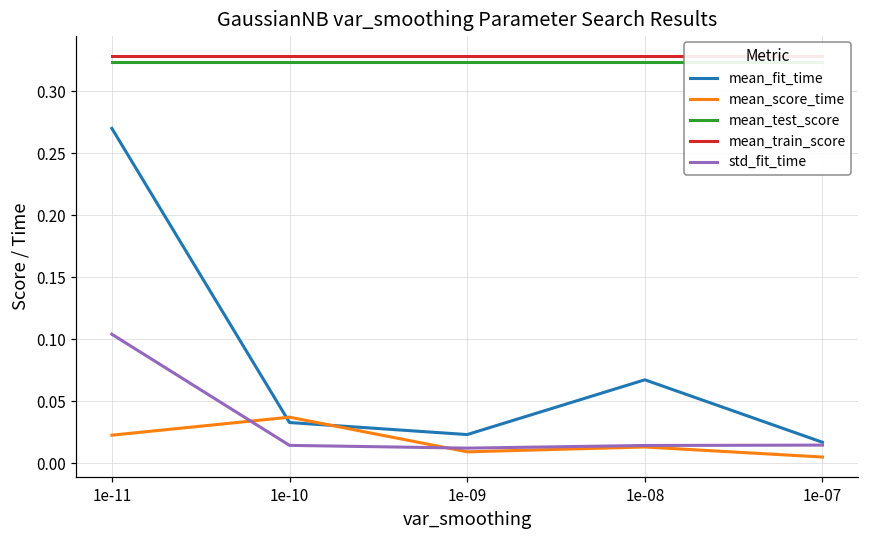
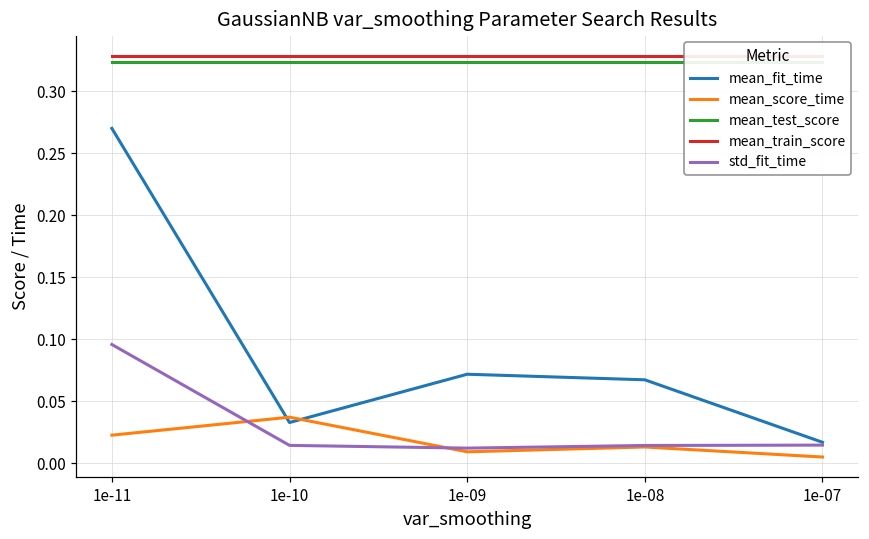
  {
    "mean_fit_time": {
      "1e-11": 0.270,
      "1e-10": 0.033,
-     "1e-09": 0.023,
+     "1e-09": 0.072,
      "1e-08": 0.067
    },
    "mean_score_time": {
      "1e-11": 0.023,
      "1e-10": 0.037,
      "1e-09": 0.009,
      "1e-07": 0.005
    },
    "mean_test_score": {
      "1e-11": 0.324,
      "1e-10": 0.324,
      "1e-09": 0.324,
      "1e-08": 0.324
    },
    "mean_train_score": {
      "1e-11": 0.329,
      "1e-10": 0.329,
      "1e-09": 0.329,
      "1e-08": 0.329
    },
    "std_fit_time": {
-     "1e-11": 0.104,
+     "1e-11": 0.096,
      "1e-10": 0.014,
      "1e-09": 0.012
    }
  }
